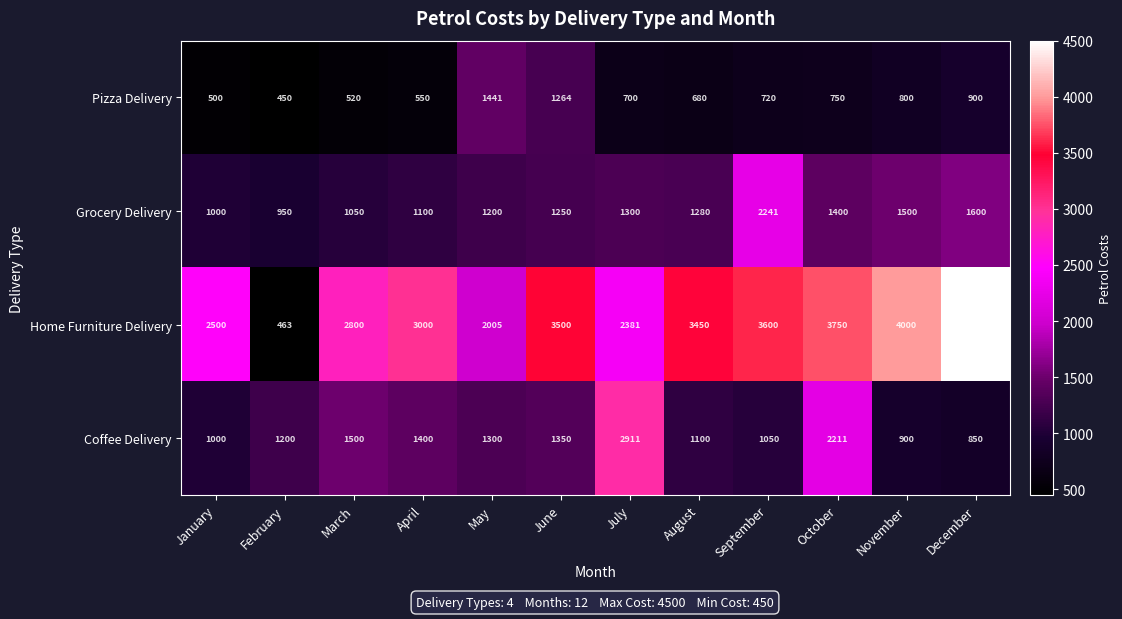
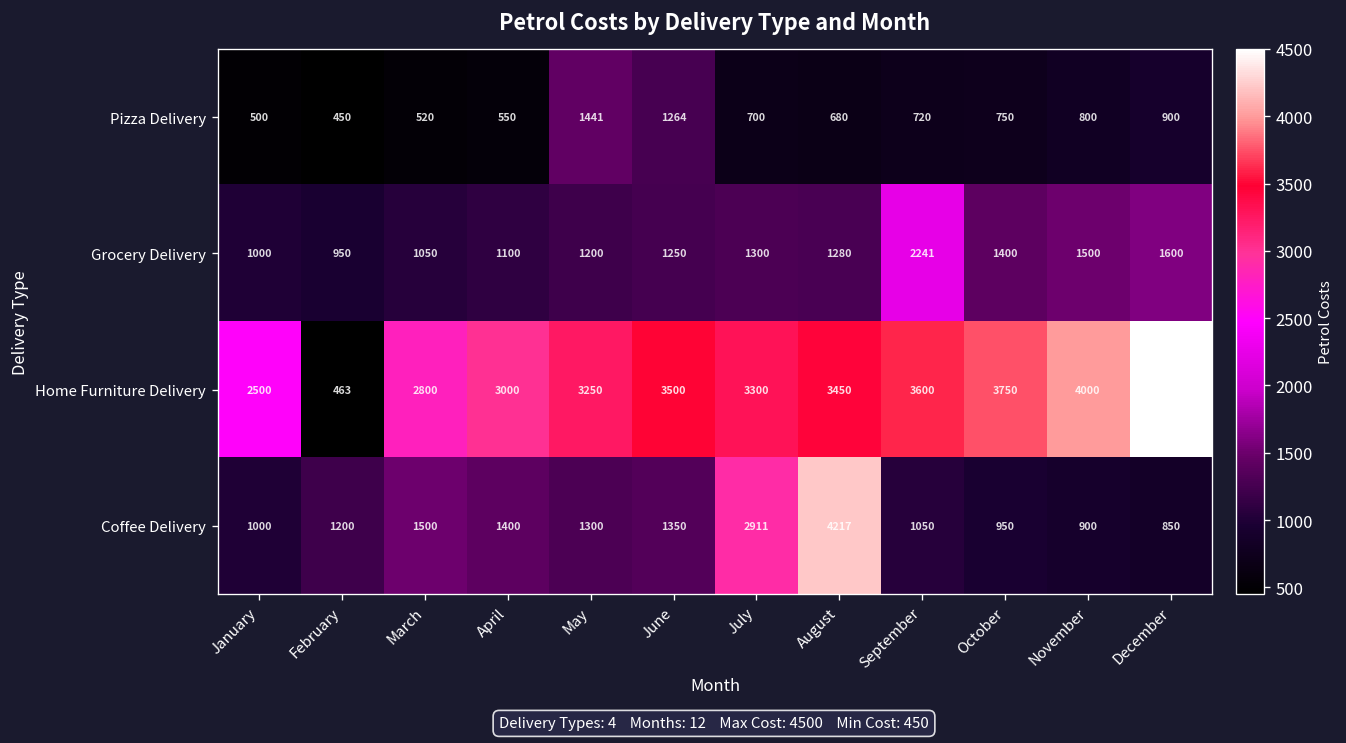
  {
    "Pizza Delivery": {
      "January": 500,
      "February": 450,
      "March": 520,
      "April": 550,
      "May": 1441,
      "June": 1264,
      "July": 700,
      "August": 680,
      "September": 720,
      "October": 750,
      "November": 800,
      "December": 900
    },
    "Grocery Delivery": {
      "January": 1000,
      "February": 950,
      "March": 1050,
      "April": 1100,
      "May": 1200,
      "June": 1250,
      "July": 1300,
      "August": 1280,
      "September": 2241,
      "October": 1400,
      "November": 1500,
      "December": 1600
    },
    "Home Furniture Delivery": {
      "January": 2500,
      "February": 463,
      "March": 2800,
      "April": 3000,
-     "May": 2005,
+     "May": 3250,
      "June": 3500,
-     "July": 2381,
+     "July": 3300,
      "August": 3450,
      "September": 3600,
      "October": 3750,
      "November": 4000
    },
    "Coffee Delivery": {
      "January": 1000,
      "February": 1200,
      "March": 1500,
      "April": 1400,
      "May": 1300,
      "June": 1350,
      "July": 2911,
-     "August": 1100,
+     "August": 4217,
      "September": 1050,
-     "October": 2211,
+     "October": 950,
      "November": 900,
      "December": 850
    }
  }
